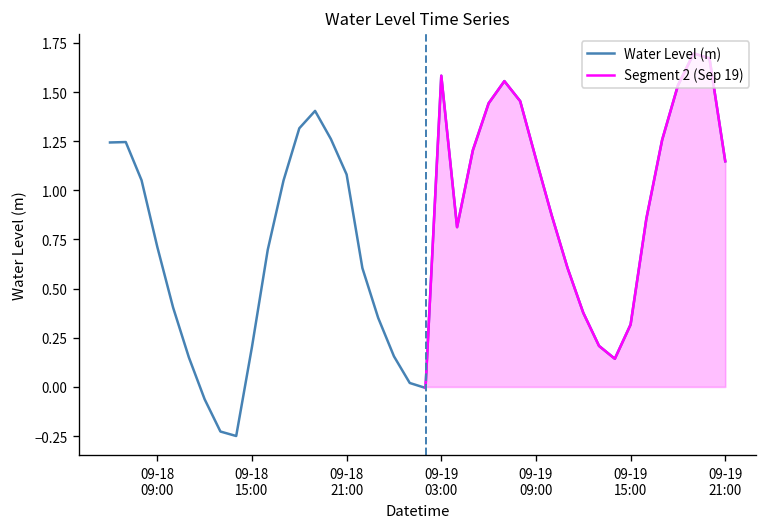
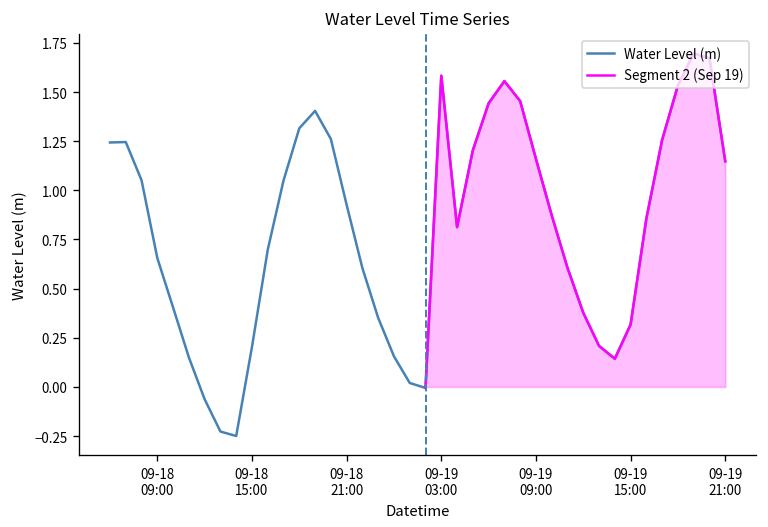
  {
    "Water Level (m)": {
-     "09-18 09:00": 0.71,
+     "09-18 09:00": 0.66,
      "09-18 15:00": 0.20,
-     "09-18 21:00": 1.08
+     "09-18 21:00": 0.93
    }
  }
